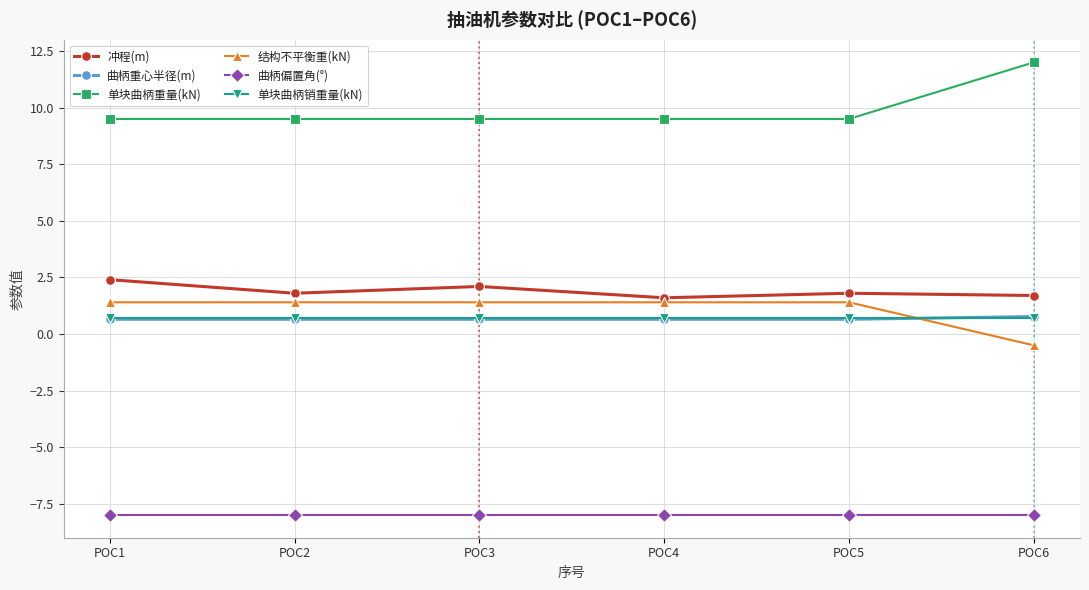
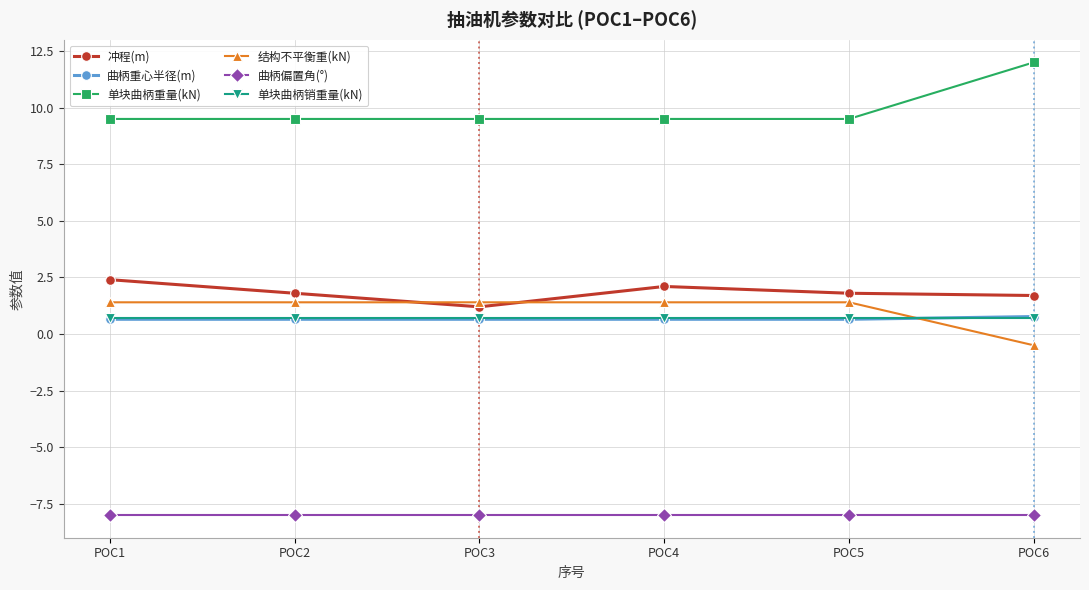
  {
    "冲程(m)": {
      "POC1": 2.4,
      "POC2": 1.8,
-     "POC3": 2.1,
-     "POC4": 1.6,
+     "POC3": 1.2,
+     "POC4": 2.1,
      "POC5": 1.8,
      "POC6": 1.7
    },
    "结构不平衡重(kN)": {
      "POC1": 1.4,
      "POC2": 1.4,
      "POC3": 1.4,
      "POC4": 1.4,
      "POC5": 1.4,
      "POC6": -0.5
    },
    "曲柄偏置角(°)": {
      "POC1": -8.0,
      "POC2": -8.0,
      "POC3": -8.0,
      "POC4": -8.0,
      "POC5": -8.0,
      "POC6": -8.0
    }
  }
